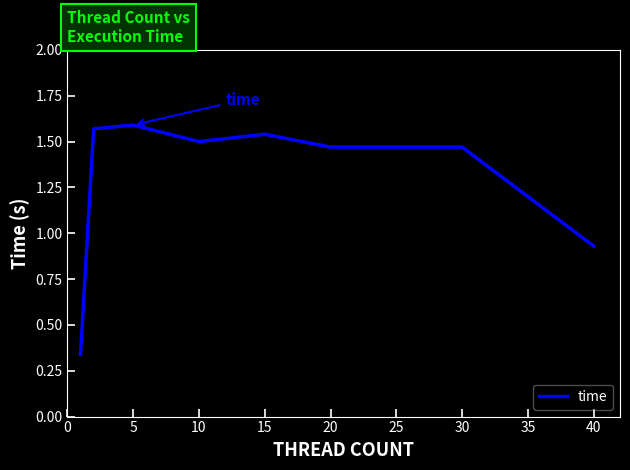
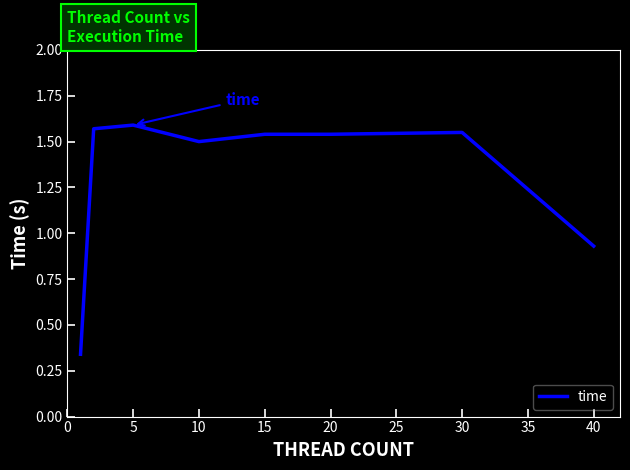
  {
    "5": 1.59,
    "10": 1.50,
    "15": 1.54,
-   "20": 1.47,
-   "30": 1.47,
+   "20": 1.54,
+   "30": 1.55,
    "40": 0.93
  }
